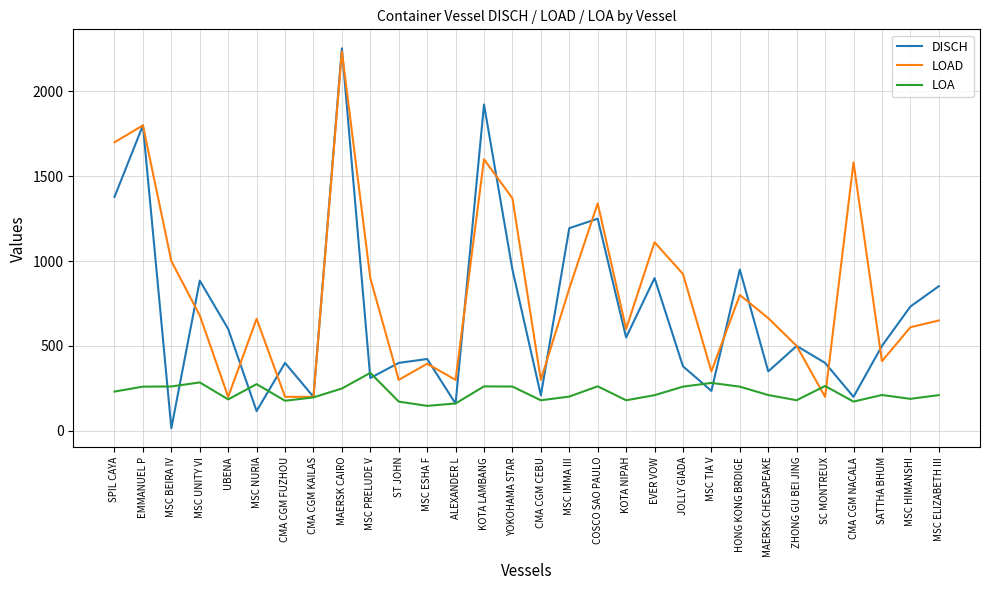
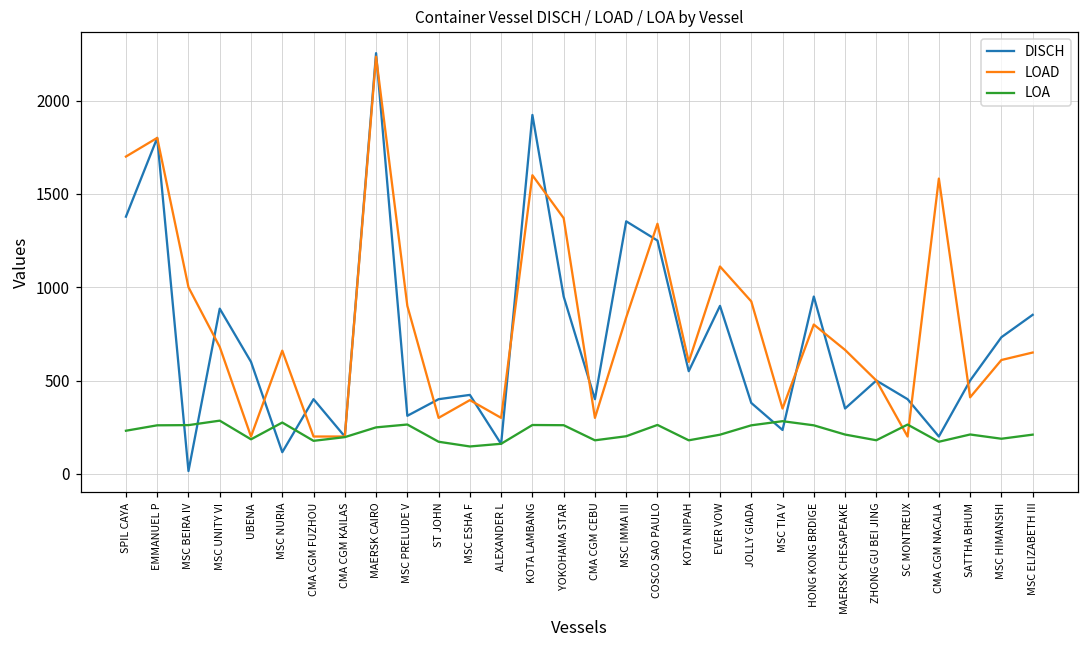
  {
    "DISCH": {
      "SPIL CAYA": 1380,
      "MSC BEIRA IV": 20,
      "MSC UNITY VI": 890,
      "UBENA": 600,
      "MSC NURIA": 120,
      "CMA CGM FUZHOU": 400,
      "MAERSK CAIRO": 2250,
      "MSC PRELUDE V": 310,
      "ST JOHN": 400,
      "MSC ESHA F": 420,
      "KOTA LAMBANG": 1920,
      "YOKOHAMA STAR": 950,
-     "CMA CGM CEBU": 210,
-     "MSC IMMA III": 1190,
+     "CMA CGM CEBU": 400,
+     "MSC IMMA III": 1350,
      "COSCO SAO PAULO": 1250,
      "KOTA NIPAH": 550,
      "EVER VOW": 900,
      "JOLLY GIADA": 380,
      "MSC TIA V": 240,
      "HONG KONG BRDIGE": 950,
      "MAERSK CHESAPEAKE": 350,
      "SC MONTREUX": 400,
      "CMA CGM NACALA": 200,
      "SATTHA BHUM": 500,
      "MSC HIMANSHI": 730,
      "MSC ELIZABETH III": 850
    },
    "LOAD": {
      "SPIL CAYA": 1700,
      "MSC BEIRA IV": 1000,
      "MSC UNITY VI": 680,
      "UBENA": 200,
      "MSC NURIA": 660,
      "CMA CGM FUZHOU": 200,
      "MAERSK CAIRO": 2240,
      "MSC PRELUDE V": 900,
      "ST JOHN": 300,
      "MSC ESHA F": 400,
      "ALEXANDER L": 300,
      "KOTA LAMBANG": 1600,
      "YOKOHAMA STAR": 1370,
      "CMA CGM CEBU": 300,
      "MSC IMMA III": 840,
      "COSCO SAO PAULO": 1340,
      "KOTA NIPAH": 600,
      "EVER VOW": 1110,
      "JOLLY GIADA": 920,
      "MSC TIA V": 350,
      "HONG KONG BRDIGE": 800,
      "MAERSK CHESAPEAKE": 660,
      "SC MONTREUX": 200,
      "CMA CGM NACALA": 1580,
      "SATTHA BHUM": 410,
      "MSC HIMANSHI": 610,
      "MSC ELIZABETH III": 650
    },
    "LOA": {
      "SPIL CAYA": 230,
      "EMMANUEL P": 260,
      "MSC BEIRA IV": 260,
      "MSC UNITY VI": 290,
      "UBENA": 190,
      "MSC NURIA": 270,
      "CMA CGM FUZHOU": 180,
      "MAERSK CAIRO": 250,
-     "MSC PRELUDE V": 340,
+     "MSC PRELUDE V": 260,
      "ST JOHN": 170,
      "MSC ESHA F": 150,
      "KOTA LAMBANG": 260,
      "YOKOHAMA STAR": 260,
      "CMA CGM CEBU": 180,
      "MSC IMMA III": 200,
      "COSCO SAO PAULO": 260,
      "KOTA NIPAH": 180,
      "EVER VOW": 210,
      "JOLLY GIADA": 260,
      "MSC TIA V": 280,
      "HONG KONG BRDIGE": 260,
      "MAERSK CHESAPEAKE": 210,
      "ZHONG GU BEI JING": 180,
      "SC MONTREUX": 260,
      "CMA CGM NACALA": 170,
      "SATTHA BHUM": 210,
      "MSC HIMANSHI": 190,
      "MSC ELIZABETH III": 210
    }
  }
